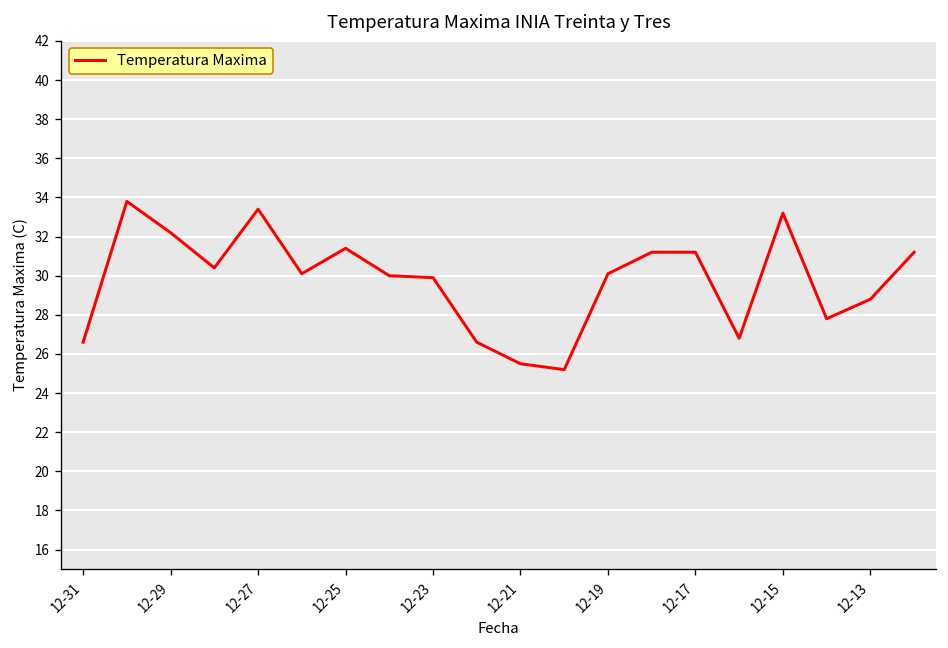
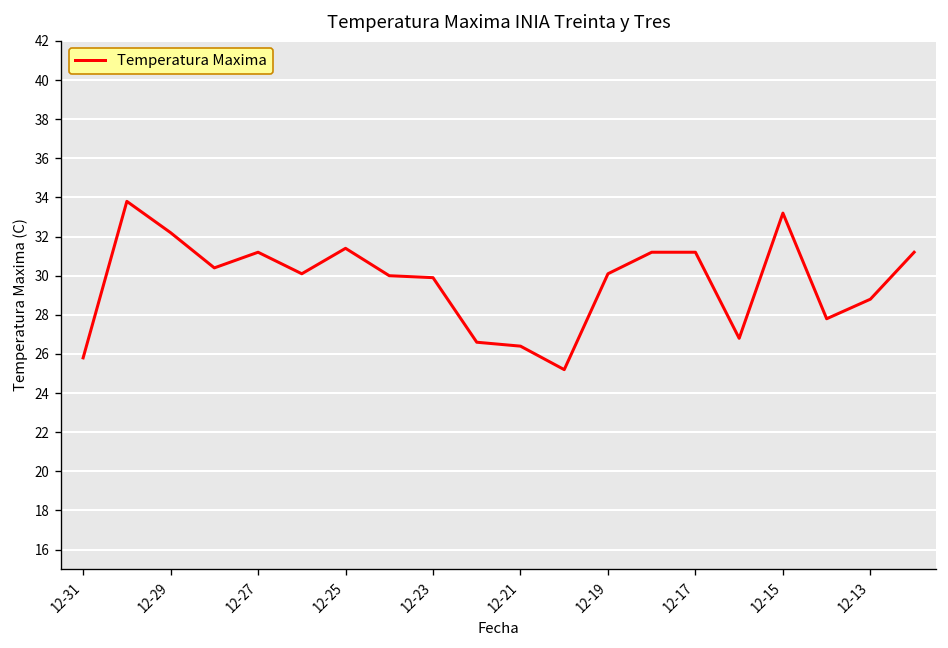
  {
-   "12-31": 26.6,
+   "12-31": 25.8,
    "12-29": 32.2,
-   "12-27": 33.4,
+   "12-27": 31.2,
    "12-25": 31.4,
    "12-23": 29.9,
-   "12-21": 25.5,
+   "12-21": 26.4,
    "12-19": 30.1,
    "12-17": 31.2,
    "12-15": 33.2,
    "12-13": 28.8
  }
